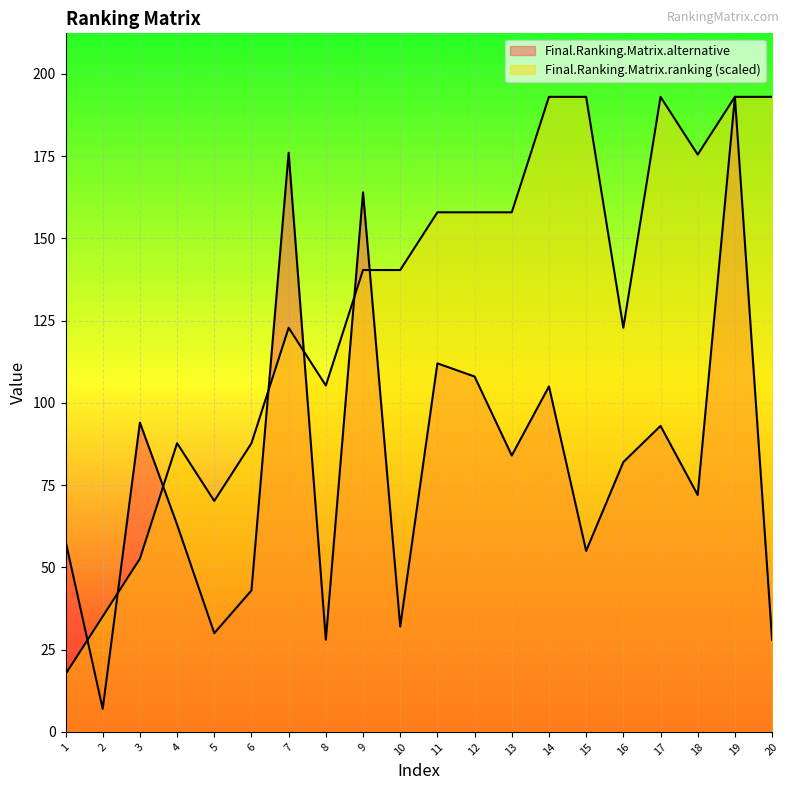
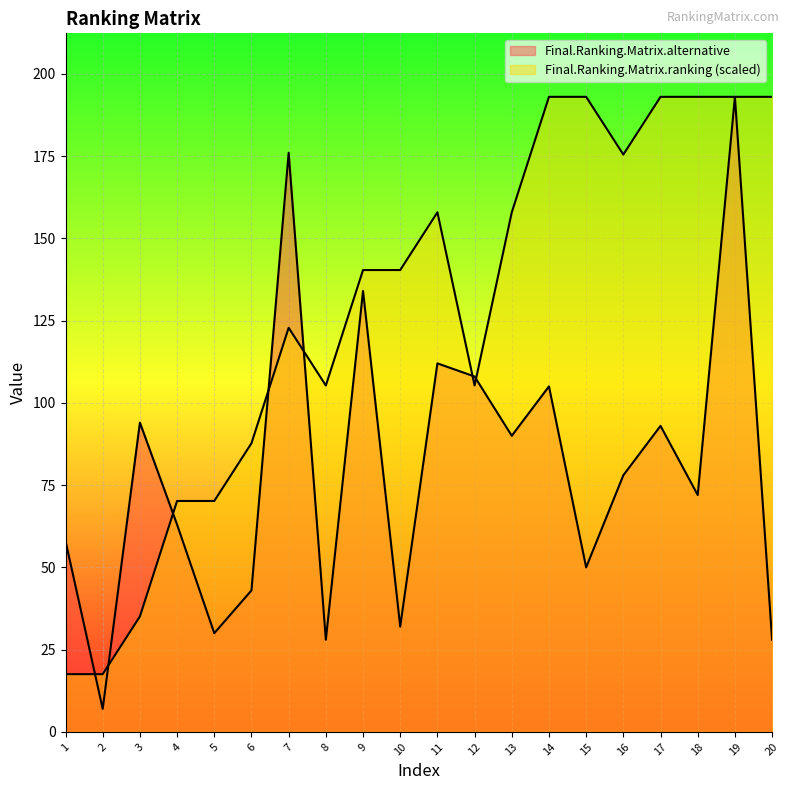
  {
    "Final.Ranking.Matrix.alternative": {
      "1": 58,
      "2": 7,
      "3": 94,
      "4": 63,
      "5": 30,
      "6": 43,
      "7": 176,
      "8": 28,
-     "9": 164,
+     "9": 134,
      "10": 32,
      "11": 112,
      "12": 108,
-     "13": 84,
+     "13": 90,
      "14": 105,
-     "15": 55,
-     "16": 82,
+     "15": 50,
+     "16": 78,
      "17": 93,
      "18": 72,
      "20": 28
    },
    "Final.Ranking.Matrix.ranking (scaled)": {
      "1": 18,
-     "2": 35,
-     "3": 53,
-     "4": 88,
+     "2": 18,
+     "3": 35,
+     "4": 70,
      "5": 70,
      "6": 88,
      "7": 123,
      "8": 105,
      "9": 140,
      "10": 140,
      "11": 158,
-     "12": 158,
+     "12": 105,
      "13": 158,
      "14": 193,
      "15": 193,
-     "16": 123,
+     "16": 175,
      "17": 193,
-     "18": 175,
+     "18": 193,
      "20": 193
    }
  }
